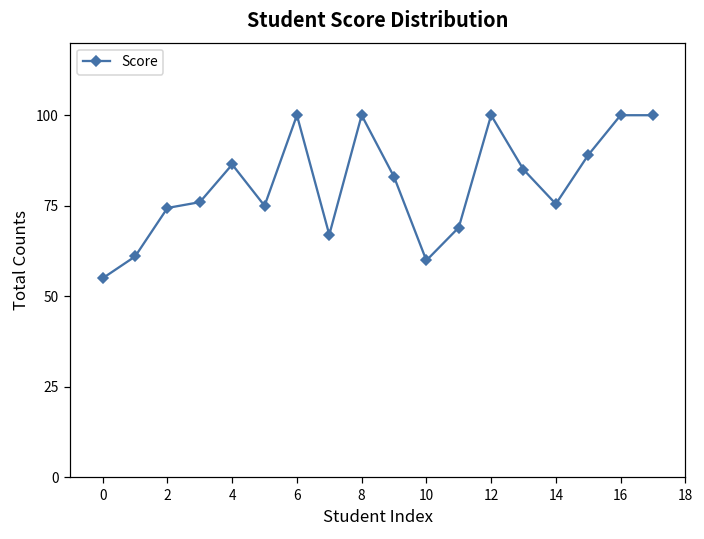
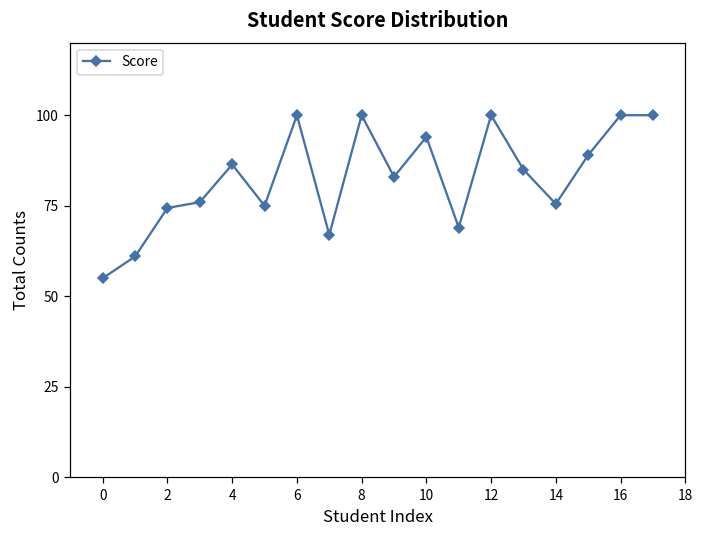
  {
    "0": 55,
    "2": 74,
    "4": 86,
    "6": 100,
    "8": 100,
-   "10": 60,
+   "10": 94,
    "12": 100,
    "14": 76,
    "16": 100
  }
